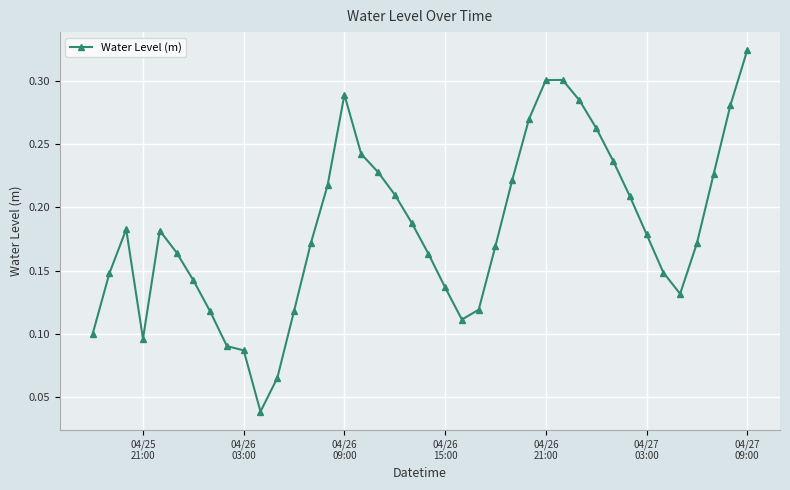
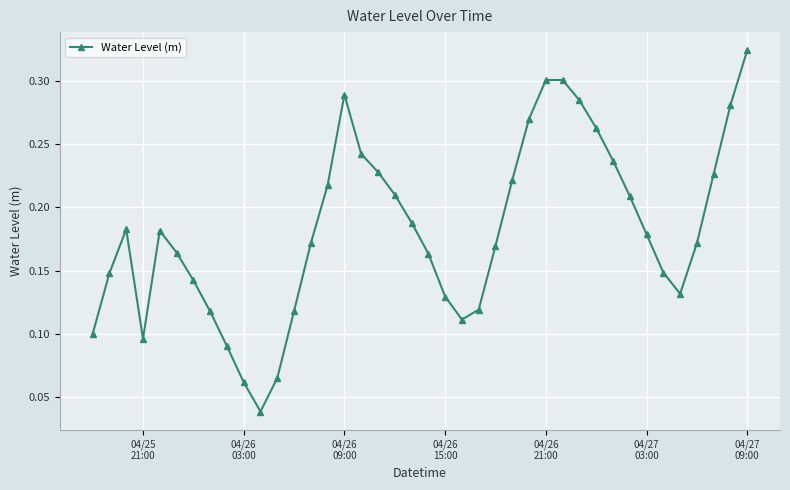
  {
    "04/25 21:00": 0.096,
-   "04/26 03:00": 0.087,
+   "04/26 03:00": 0.062,
    "04/26 09:00": 0.289,
-   "04/26 15:00": 0.137,
+   "04/26 15:00": 0.130,
    "04/26 21:00": 0.300,
    "04/27 03:00": 0.179,
    "04/27 09:00": 0.324
  }
